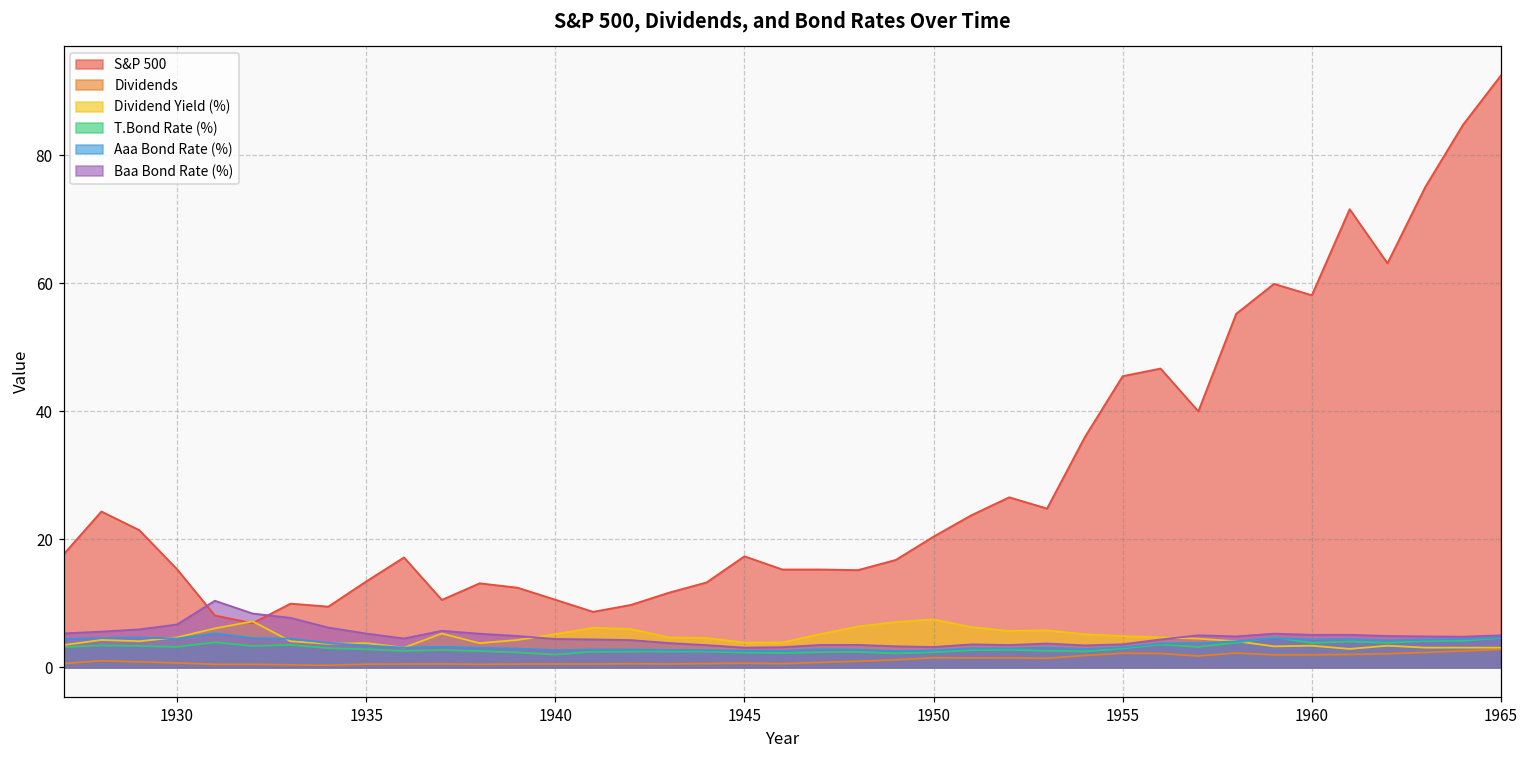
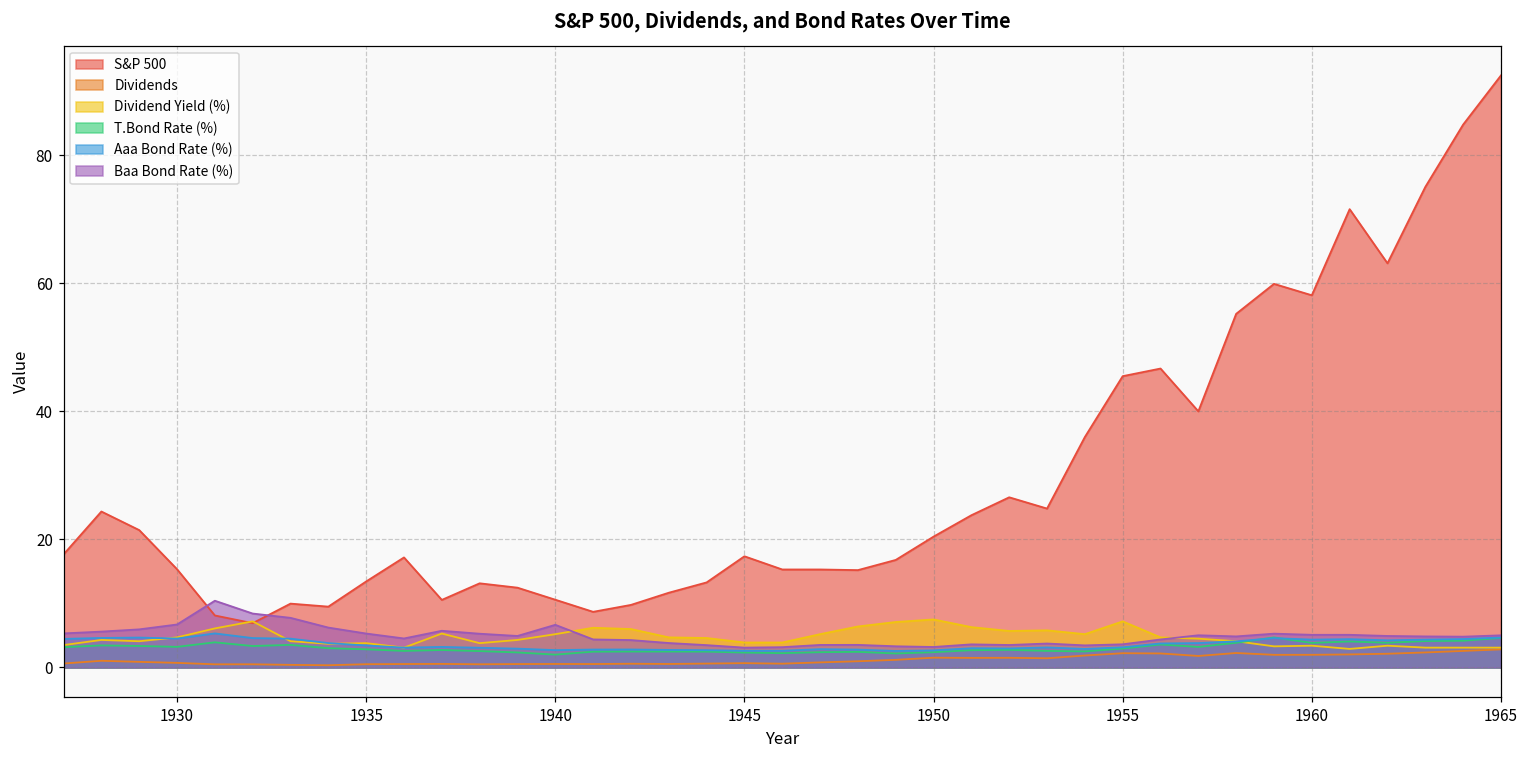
  {
    "Dividend Yield (%)": {
      "1940": 5,
      "1945": 4,
      "1950": 8,
-     "1955": 5,
+     "1955": 7,
      "1960": 3
    },
    "T.Bond Rate (%)": {
      "1930": 3,
      "1935": 3,
      "1940": 2,
      "1960": 4
    },
    "Aaa Bond Rate (%)": {
      "1940": 3,
      "1960": 4
    },
    "Baa Bond Rate (%)": {
      "1930": 7,
      "1935": 5,
-     "1940": 4,
+     "1940": 7,
      "1945": 3,
      "1950": 3,
      "1955": 4,
      "1960": 5
    }
  }
